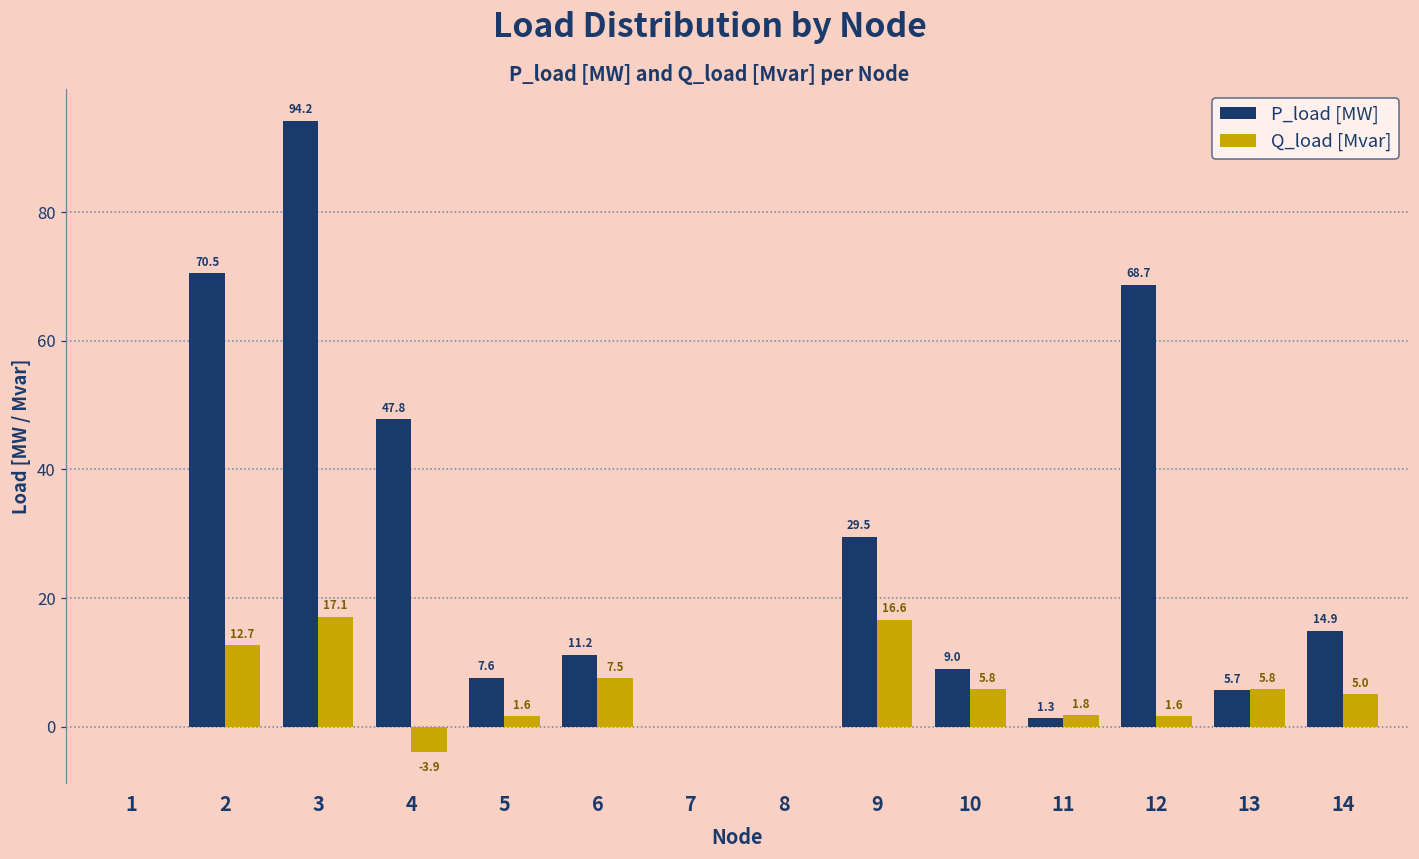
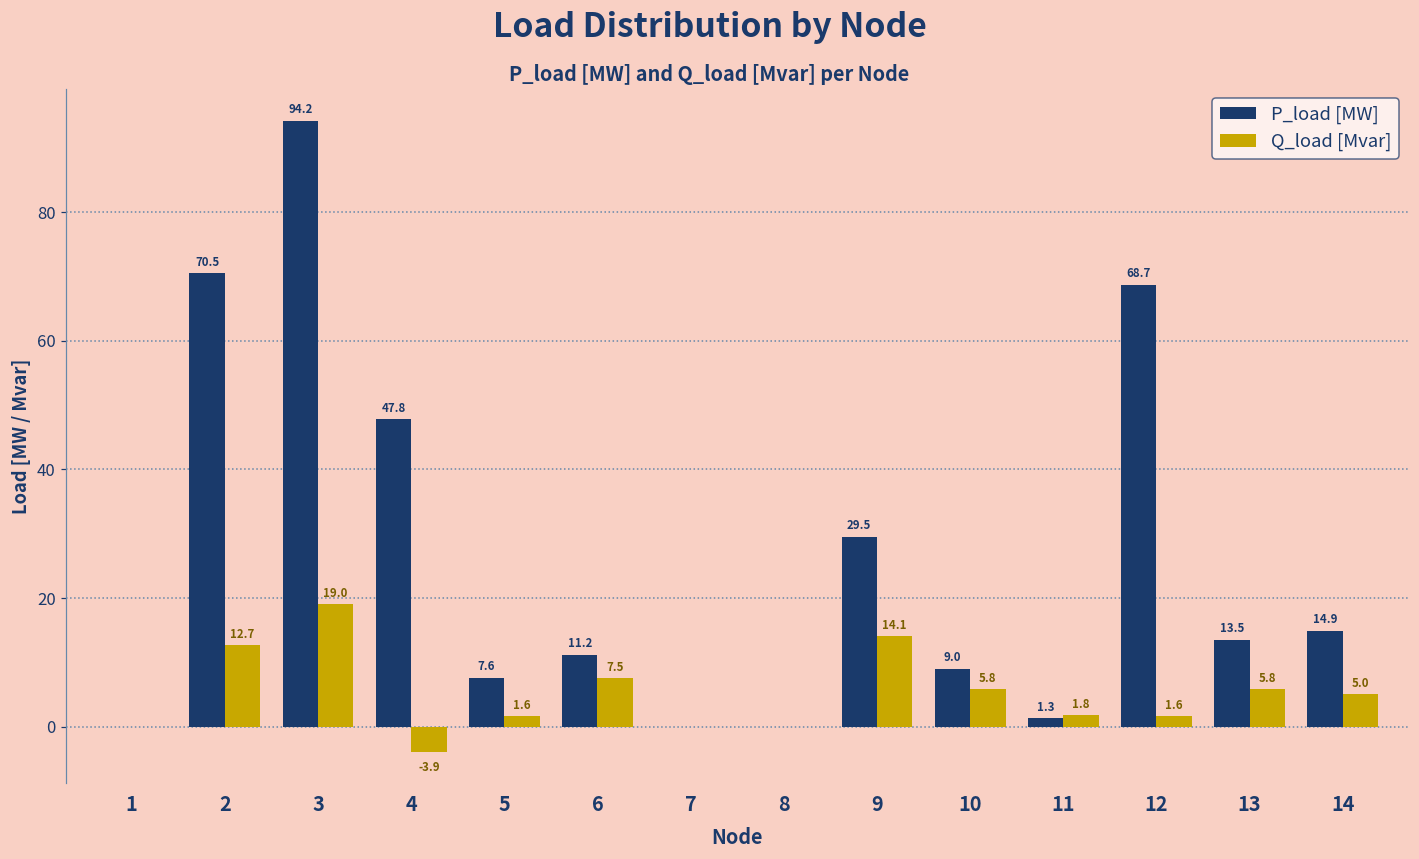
  {
    "P_load [MW]": {
      "2": 70.5,
      "3": 94.2,
      "4": 47.8,
      "5": 7.6,
      "6": 11.2,
      "9": 29.5,
      "10": 9.0,
      "11": 1.3,
      "12": 68.7,
-     "13": 5.7,
+     "13": 13.5,
      "14": 14.9
    },
    "Q_load [Mvar]": {
      "2": 12.7,
-     "3": 17.1,
+     "3": 19.0,
      "4": -3.9,
      "5": 1.6,
      "6": 7.5,
-     "9": 16.6,
+     "9": 14.1,
      "10": 5.8,
      "11": 1.8,
      "12": 1.6,
      "13": 5.8,
      "14": 5.0
    }
  }
